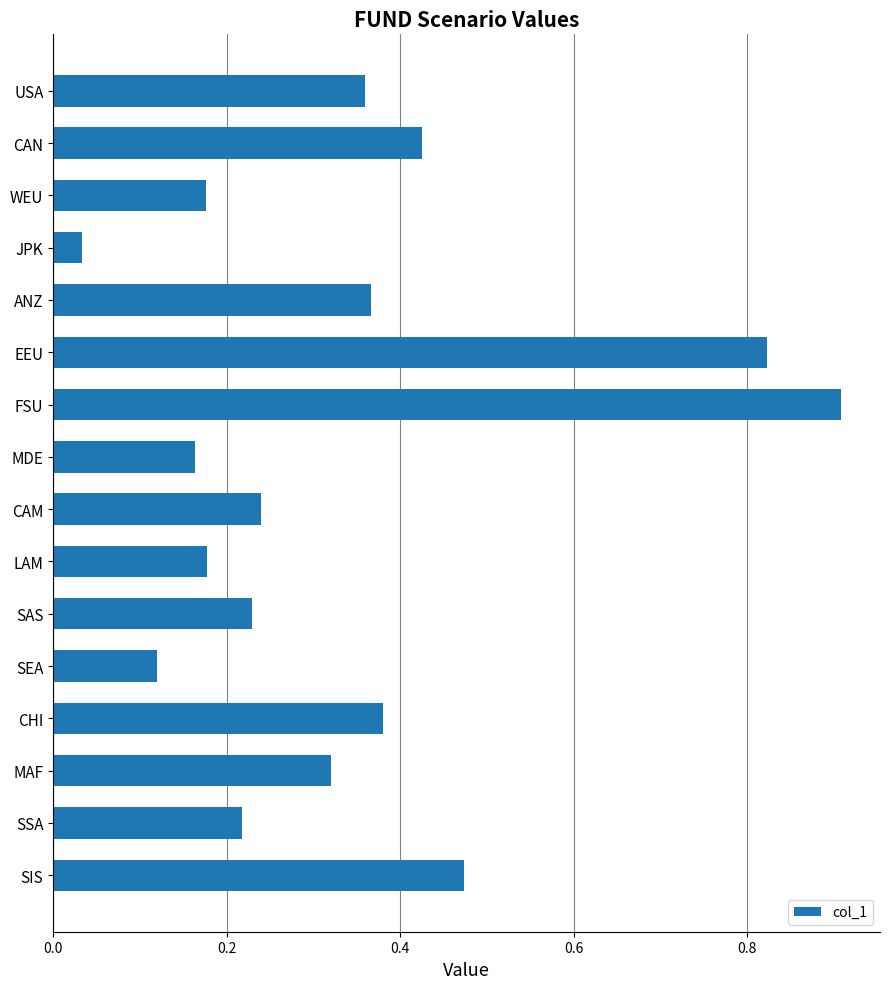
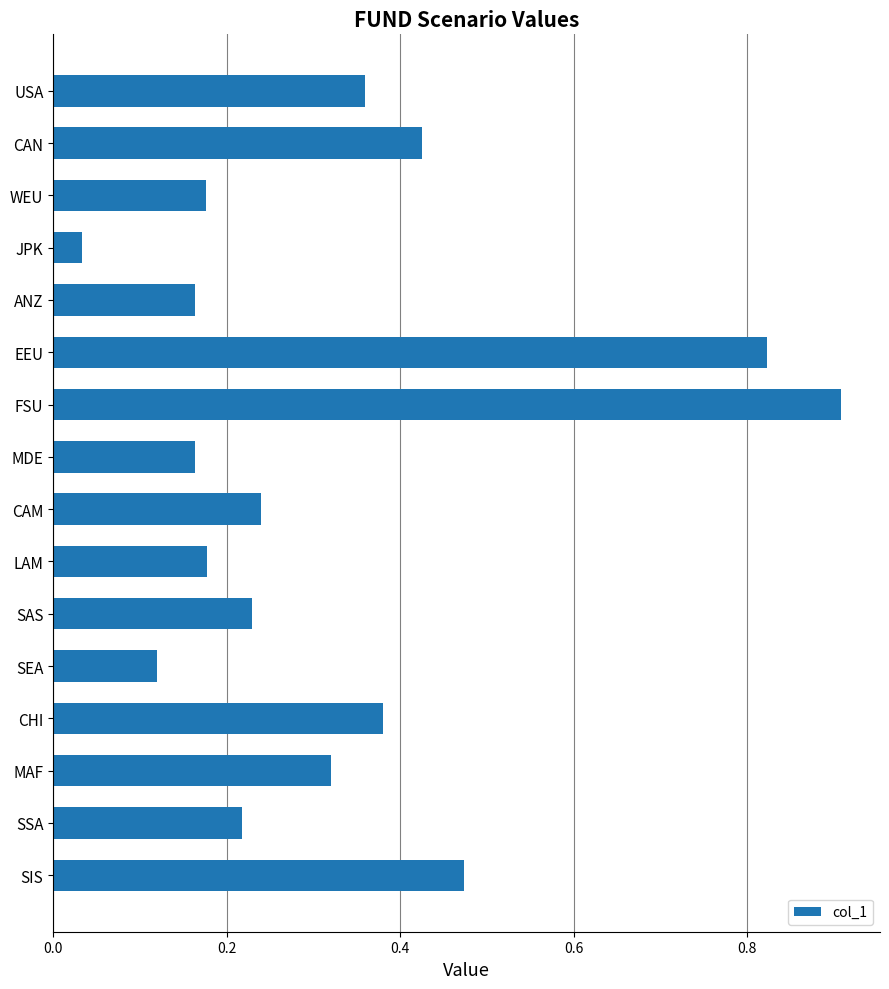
  {
    "USA": 0.36,
    "CAN": 0.43,
    "WEU": 0.18,
    "JPK": 0.03,
-   "ANZ": 0.37,
+   "ANZ": 0.16,
    "EEU": 0.82,
    "FSU": 0.91,
    "MDE": 0.16,
    "CAM": 0.24,
    "LAM": 0.18,
    "SAS": 0.23,
    "SEA": 0.12,
    "CHI": 0.38,
    "MAF": 0.32,
    "SSA": 0.22,
    "SIS": 0.47
  }
